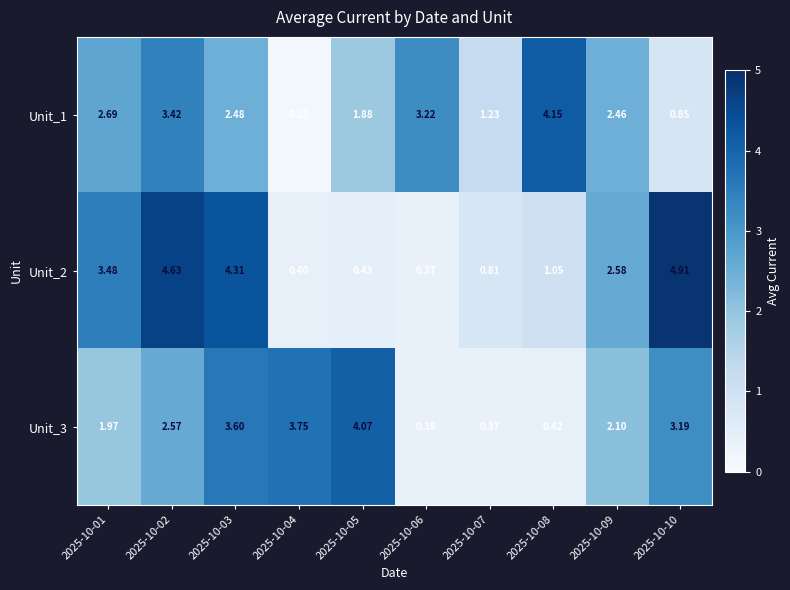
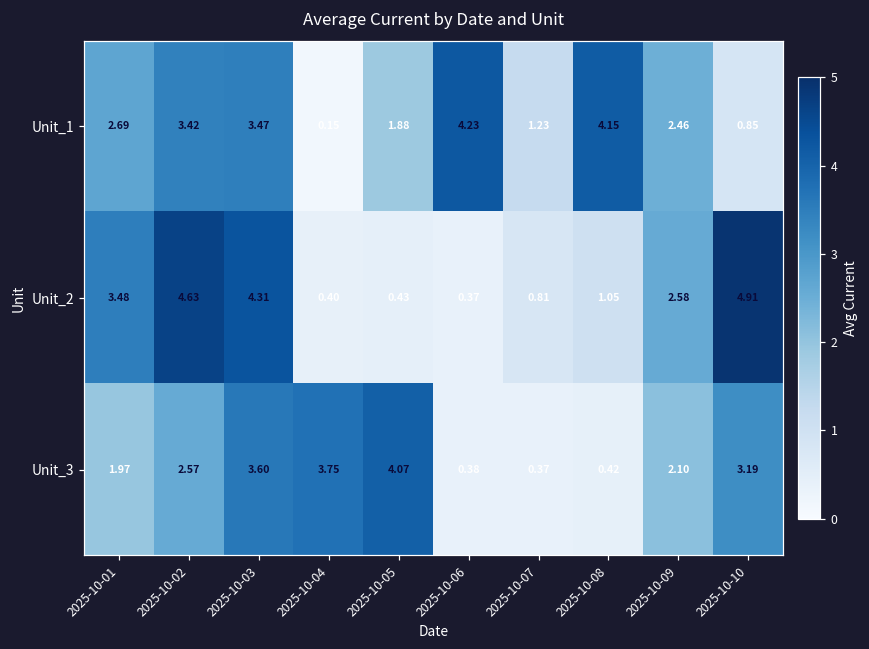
  {
    "Unit_1": {
      "2025-10-01": 2.69,
      "2025-10-02": 3.42,
-     "2025-10-03": 2.48,
+     "2025-10-03": 3.47,
      "2025-10-05": 1.88,
-     "2025-10-06": 3.22,
+     "2025-10-06": 4.23,
      "2025-10-07": 1.23,
      "2025-10-08": 4.15,
      "2025-10-09": 2.46
    },
    "Unit_2": {
      "2025-10-01": 3.48,
      "2025-10-02": 4.63,
      "2025-10-03": 4.31,
      "2025-10-08": 1.05,
      "2025-10-09": 2.58,
      "2025-10-10": 4.91
    },
    "Unit_3": {
      "2025-10-01": 1.97,
      "2025-10-02": 2.57,
      "2025-10-03": 3.60,
      "2025-10-04": 3.75,
      "2025-10-05": 4.07,
      "2025-10-09": 2.10,
      "2025-10-10": 3.19
    }
  }
